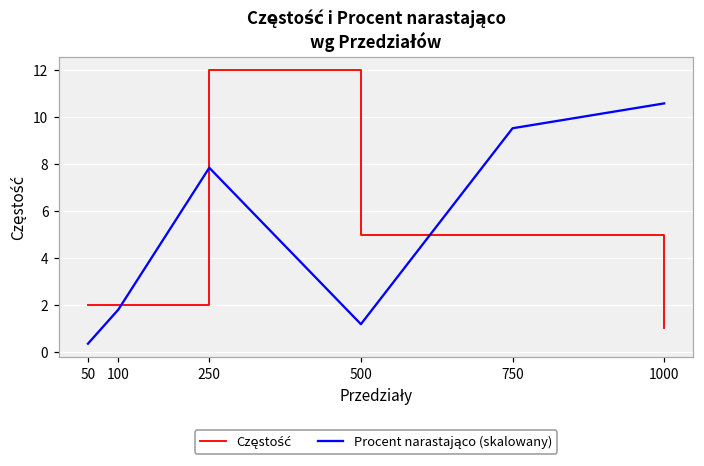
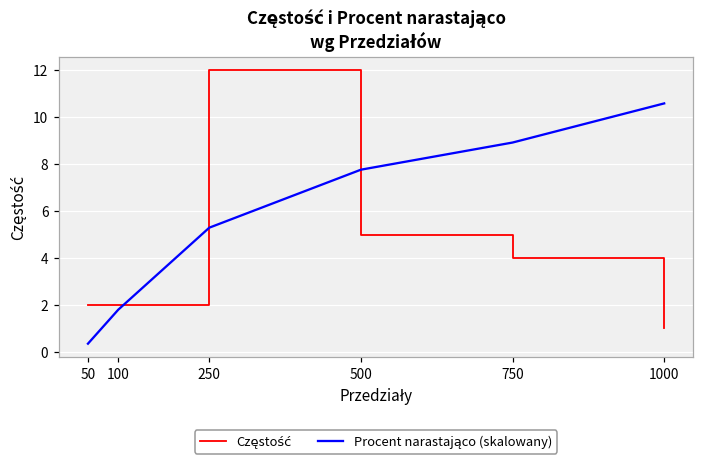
  {
    "Częstość": {
      "50": 2,
      "100": 2,
      "250": 12,
      "500": 5,
-     "750": 5,
+     "750": 4,
      "1000": 1
    },
    "Procent narastająco (skalowany)": {
      "50": 0.4,
      "100": 1.8,
-     "250": 7.8,
-     "500": 1.2,
-     "750": 9.5,
+     "250": 5.3,
+     "500": 7.8,
+     "750": 8.9,
      "1000": 10.6
    }
  }
